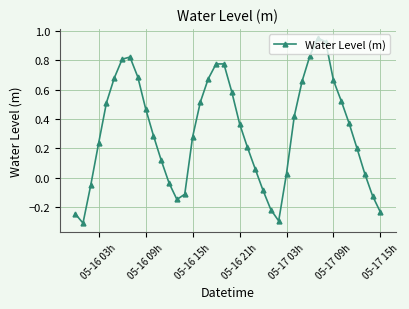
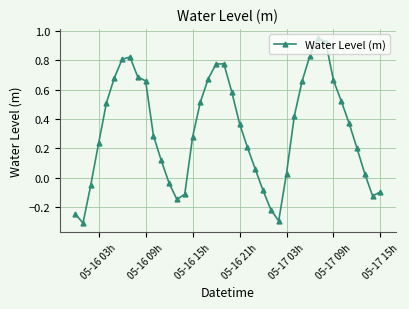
  {
    "05-16 03h": 0.24,
-   "05-16 09h": 0.47,
+   "05-16 09h": 0.66,
    "05-16 15h": 0.28,
    "05-16 21h": 0.37,
    "05-17 03h": 0.03,
    "05-17 09h": 0.66,
-   "05-17 15h": -0.24
+   "05-17 15h": -0.10
  }
